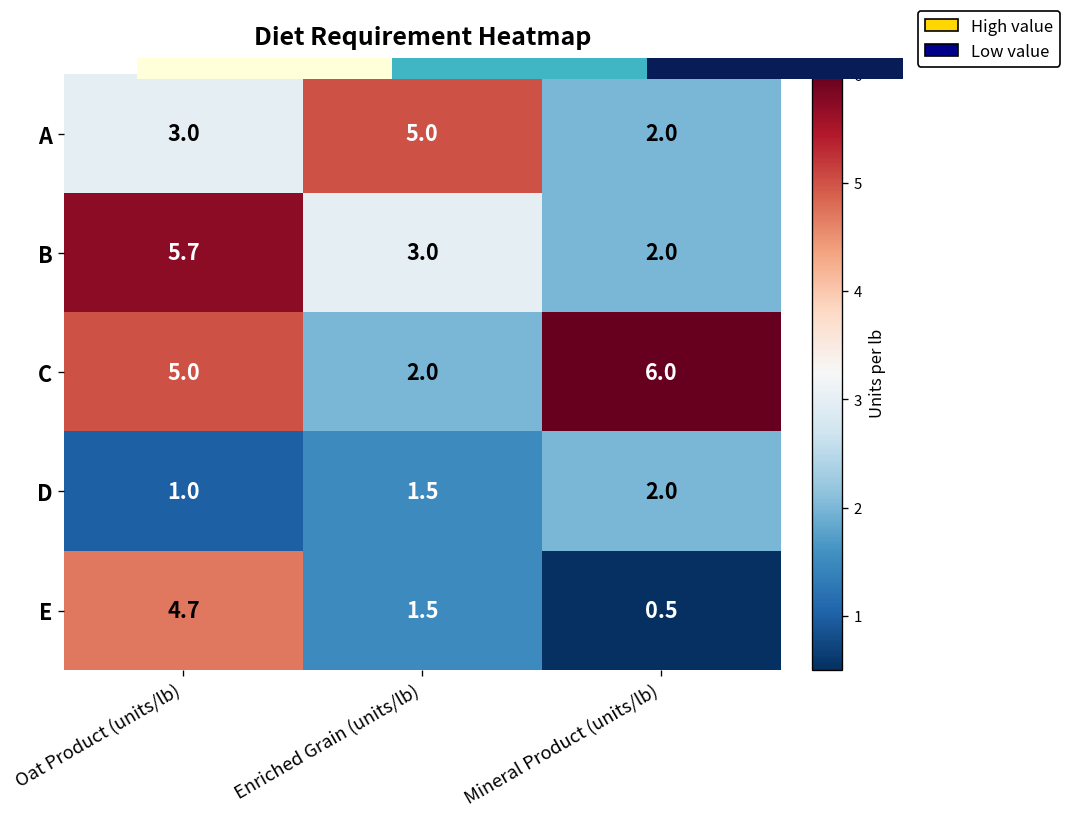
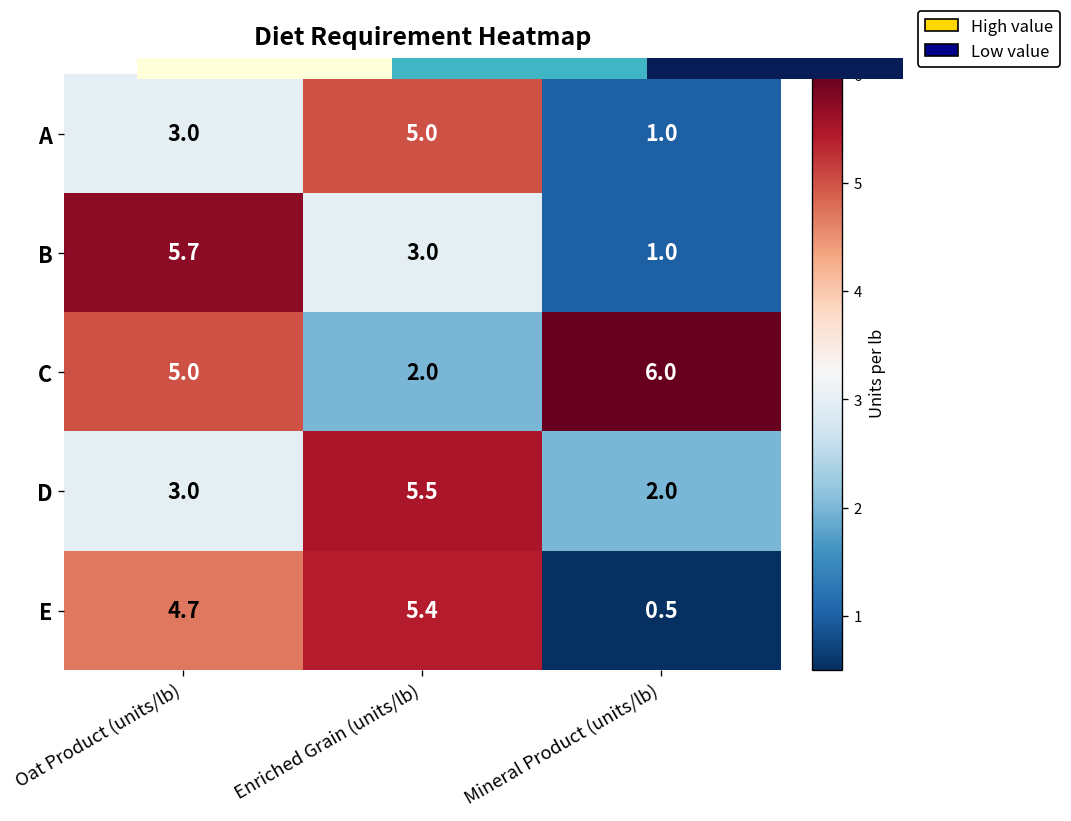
  {
    "Diet Requirement Heatmap": {
      "A": {
        "Oat Product (units/lb)": 3.0,
        "Enriched Grain (units/lb)": 5.0,
-       "Mineral Product (units/lb)": 2.0
+       "Mineral Product (units/lb)": 1.0
      },
      "B": {
        "Oat Product (units/lb)": 5.7,
        "Enriched Grain (units/lb)": 3.0,
-       "Mineral Product (units/lb)": 2.0
+       "Mineral Product (units/lb)": 1.0
      },
      "C": {
        "Oat Product (units/lb)": 5.0,
        "Enriched Grain (units/lb)": 2.0,
        "Mineral Product (units/lb)": 6.0
      },
      "D": {
-       "Oat Product (units/lb)": 1.0,
-       "Enriched Grain (units/lb)": 1.5,
+       "Oat Product (units/lb)": 3.0,
+       "Enriched Grain (units/lb)": 5.5,
        "Mineral Product (units/lb)": 2.0
      },
      "E": {
        "Oat Product (units/lb)": 4.7,
-       "Enriched Grain (units/lb)": 1.5,
+       "Enriched Grain (units/lb)": 5.4,
        "Mineral Product (units/lb)": 0.5
      }
    }
  }
